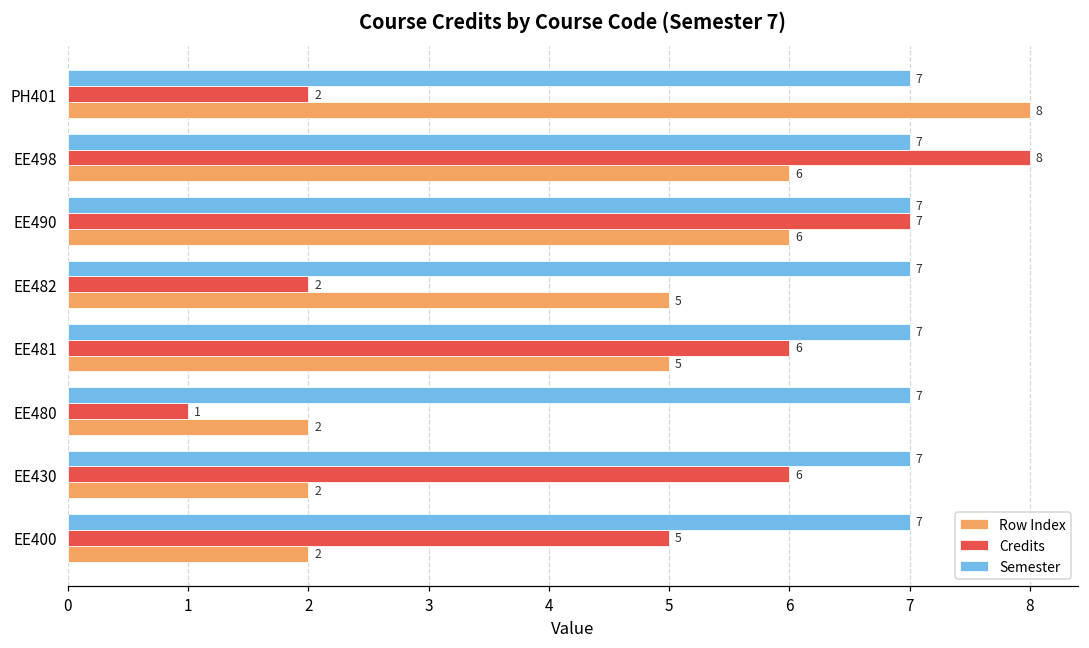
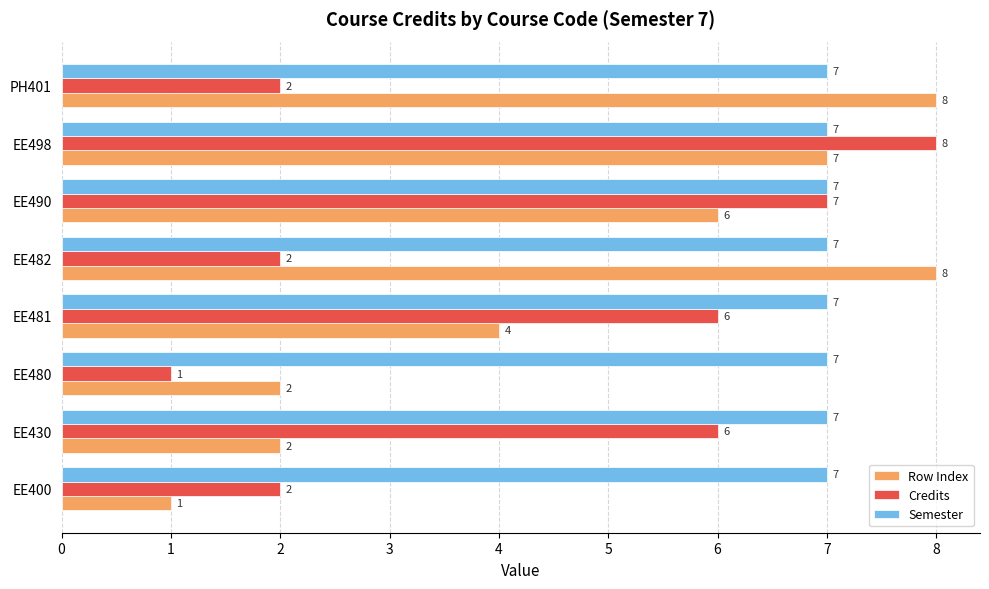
  {
    "Row Index": {
      "PH401": 8,
-     "EE498": 6,
+     "EE498": 7,
      "EE490": 6,
-     "EE482": 5,
-     "EE481": 5,
+     "EE482": 8,
+     "EE481": 4,
      "EE480": 2,
      "EE430": 2,
-     "EE400": 2
+     "EE400": 1
    },
    "Credits": {
      "PH401": 2,
      "EE498": 8,
      "EE490": 7,
      "EE482": 2,
      "EE481": 6,
      "EE480": 1,
      "EE430": 6,
-     "EE400": 5
+     "EE400": 2
    },
    "Semester": {
      "PH401": 7,
      "EE498": 7,
      "EE490": 7,
      "EE482": 7,
      "EE481": 7,
      "EE480": 7,
      "EE430": 7,
      "EE400": 7
    }
  }
